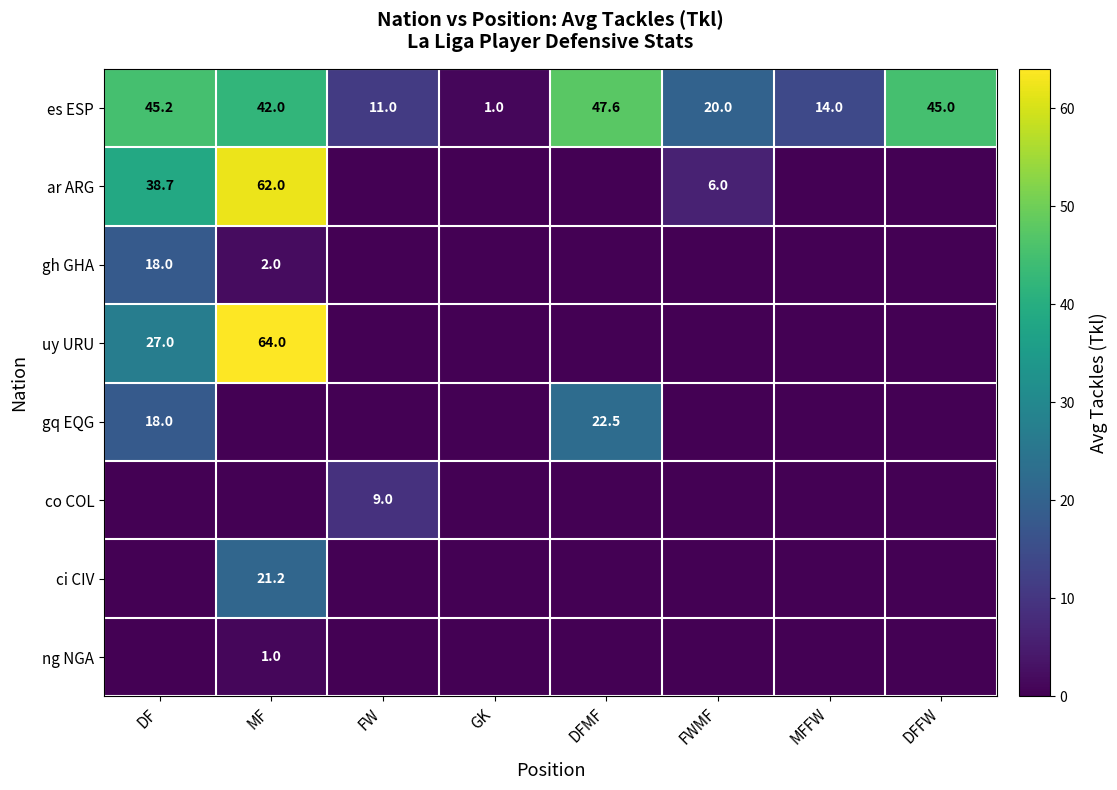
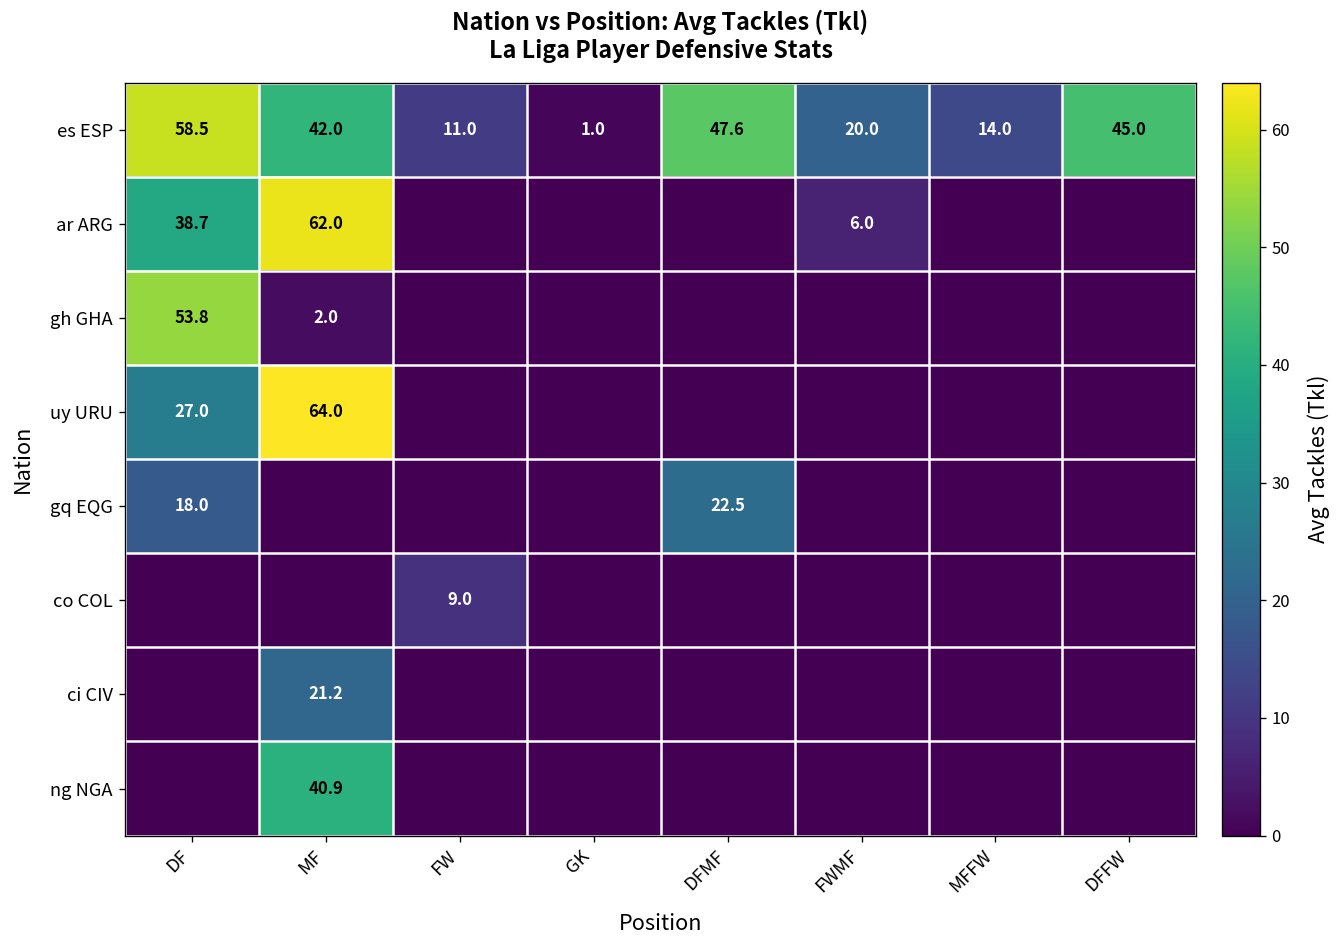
  {
    "es ESP": {
-     "DF": 45.2,
+     "DF": 58.5,
      "MF": 42.0,
      "FW": 11.0,
      "GK": 1.0,
      "DFMF": 47.6,
      "FWMF": 20.0,
      "MFFW": 14.0,
      "DFFW": 45.0
    },
    "ar ARG": {
      "DF": 38.7,
      "MF": 62.0,
      "FWMF": 6.0
    },
    "gh GHA": {
-     "DF": 18.0,
+     "DF": 53.8,
      "MF": 2.0
    },
    "uy URU": {
      "DF": 27.0,
      "MF": 64.0
    },
    "gq EQG": {
      "DF": 18.0,
      "DFMF": 22.5
    },
    "co COL": {
      "FW": 9.0
    },
    "ci CIV": {
      "MF": 21.2
    },
    "ng NGA": {
-     "MF": 1.0
+     "MF": 40.9
    }
  }
